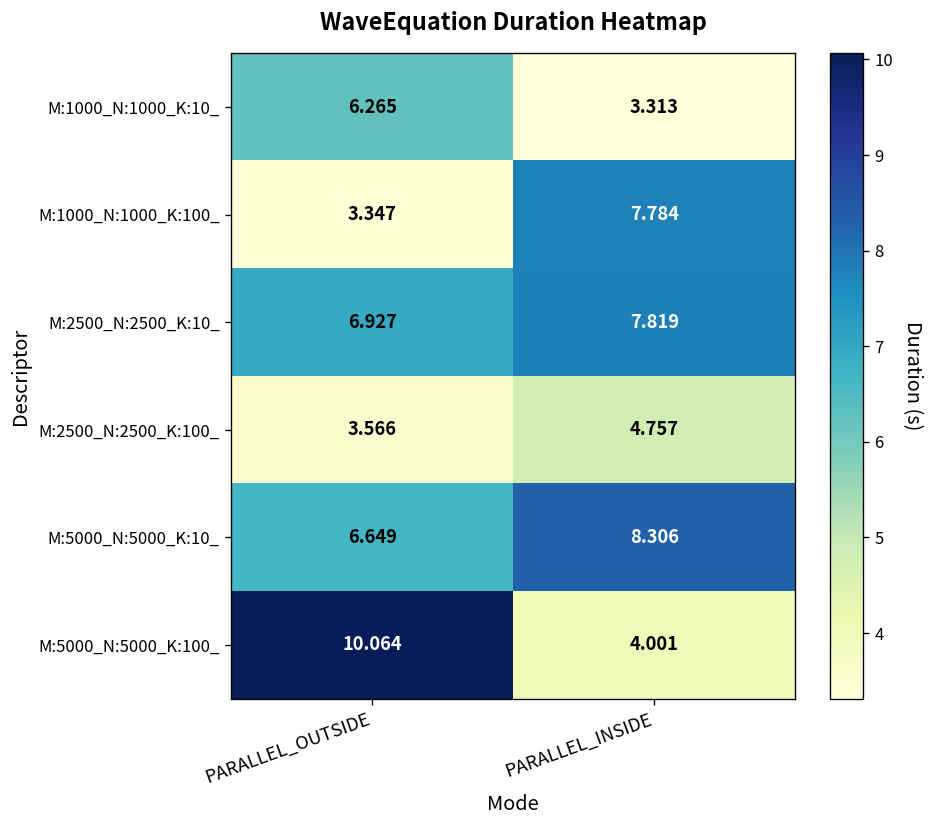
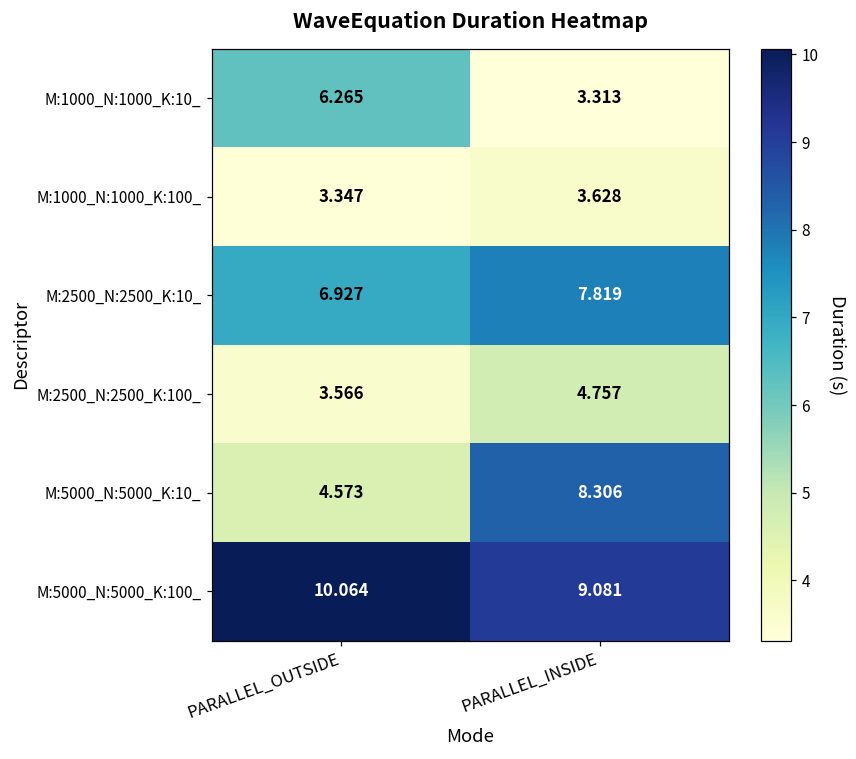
  {
    "M:1000_N:1000_K:10_": {
      "PARALLEL_OUTSIDE": 6.265,
      "PARALLEL_INSIDE": 3.313
    },
    "M:1000_N:1000_K:100_": {
      "PARALLEL_OUTSIDE": 3.347,
-     "PARALLEL_INSIDE": 7.784
+     "PARALLEL_INSIDE": 3.628
    },
    "M:2500_N:2500_K:10_": {
      "PARALLEL_OUTSIDE": 6.927,
      "PARALLEL_INSIDE": 7.819
    },
    "M:2500_N:2500_K:100_": {
      "PARALLEL_OUTSIDE": 3.566,
      "PARALLEL_INSIDE": 4.757
    },
    "M:5000_N:5000_K:10_": {
-     "PARALLEL_OUTSIDE": 6.649,
+     "PARALLEL_OUTSIDE": 4.573,
      "PARALLEL_INSIDE": 8.306
    },
    "M:5000_N:5000_K:100_": {
      "PARALLEL_OUTSIDE": 10.064,
-     "PARALLEL_INSIDE": 4.001
+     "PARALLEL_INSIDE": 9.081
    }
  }
